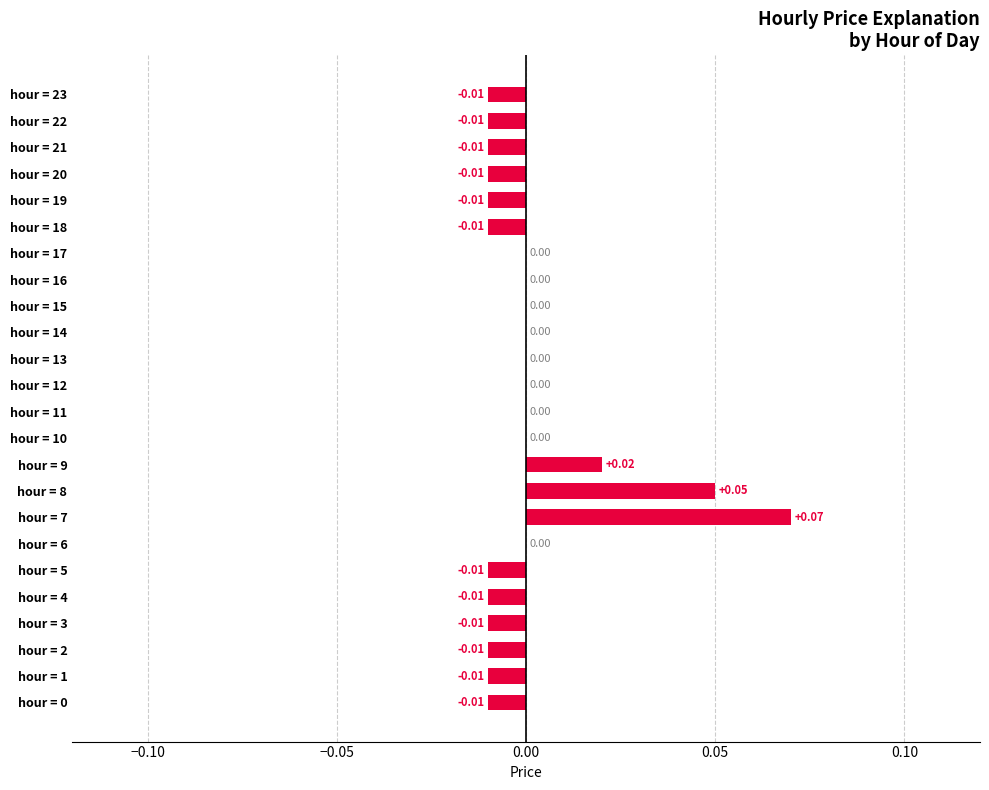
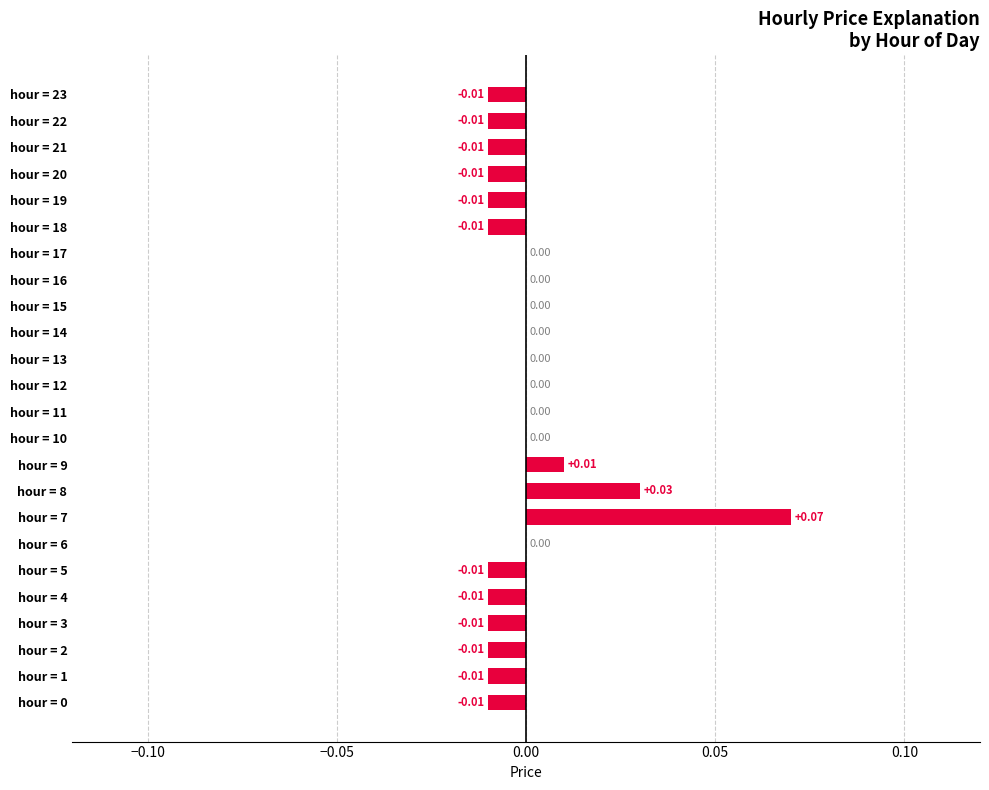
  {
    "hour = 23": "-0.01",
    "hour = 22": "-0.01",
    "hour = 21": "-0.01",
    "hour = 20": "-0.01",
    "hour = 19": "-0.01",
    "hour = 18": "-0.01",
    "hour = 17": "0.00",
    "hour = 16": "0.00",
    "hour = 15": "0.00",
    "hour = 14": "0.00",
    "hour = 13": "0.00",
    "hour = 12": "0.00",
    "hour = 11": "0.00",
    "hour = 10": "0.00",
-   "hour = 9": "+0.02",
-   "hour = 8": "+0.05",
+   "hour = 9": "+0.01",
+   "hour = 8": "+0.03",
    "hour = 7": "+0.07",
    "hour = 6": "0.00",
    "hour = 5": "-0.01",
    "hour = 4": "-0.01",
    "hour = 3": "-0.01",
    "hour = 2": "-0.01",
    "hour = 1": "-0.01",
    "hour = 0": "-0.01"
  }
